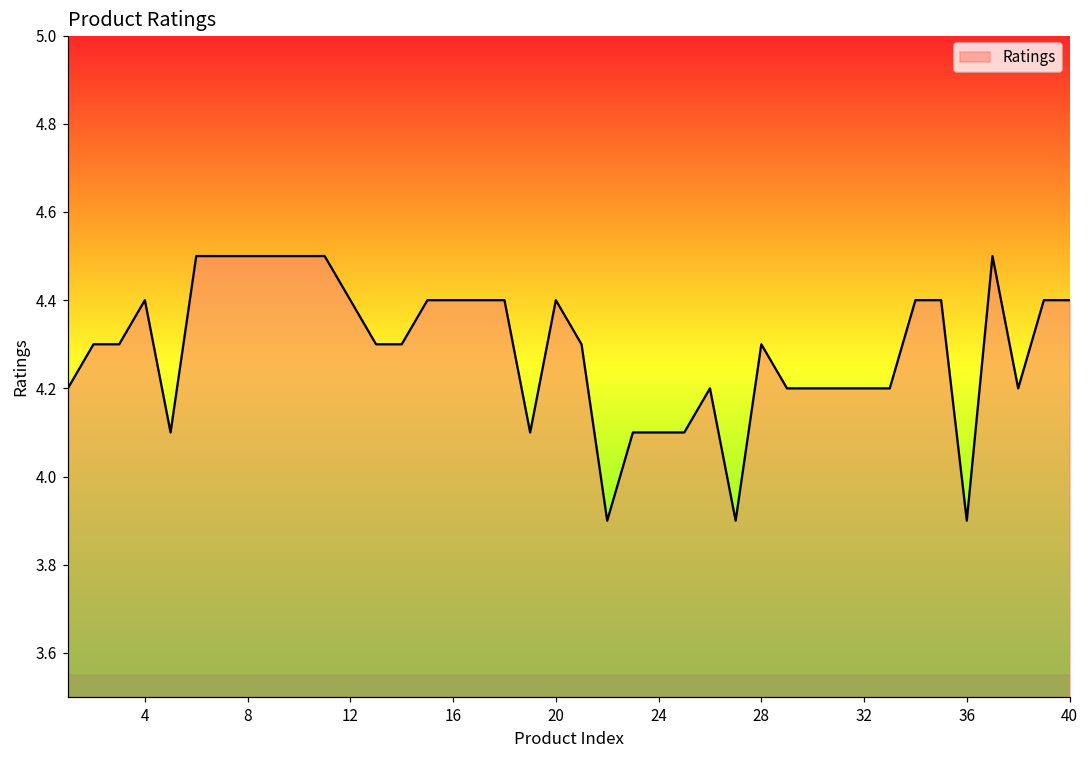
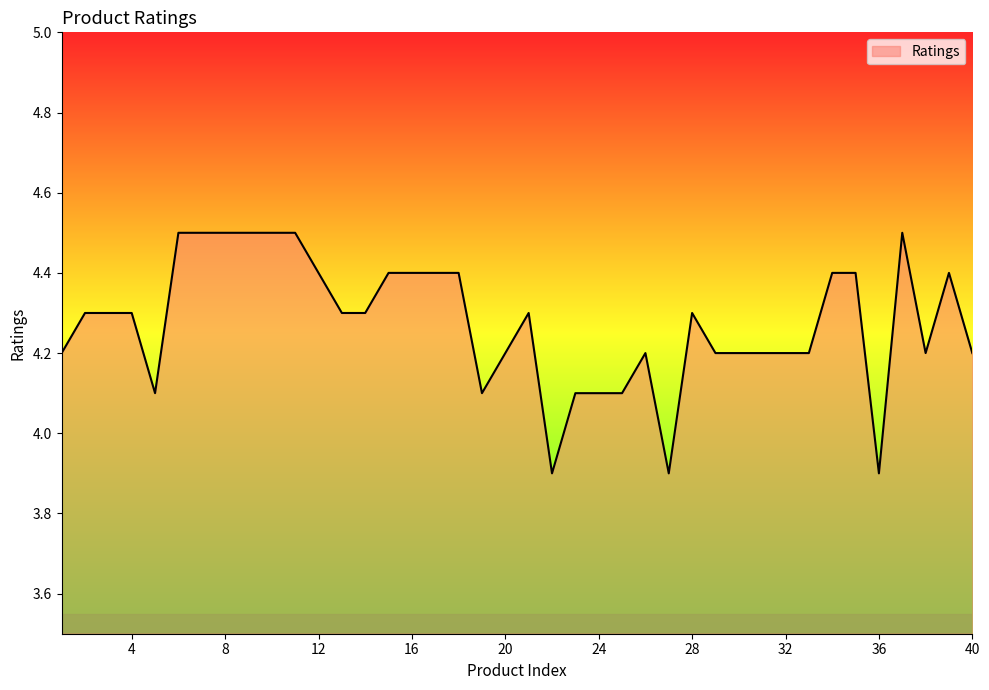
  {
-   "4": 4.4,
+   "4": 4.3,
    "8": 4.5,
    "12": 4.4,
    "16": 4.4,
-   "20": 4.4,
+   "20": 4.2,
    "24": 4.1,
    "28": 4.3,
    "32": 4.2,
    "36": 3.9,
-   "40": 4.4
+   "40": 4.2
  }
